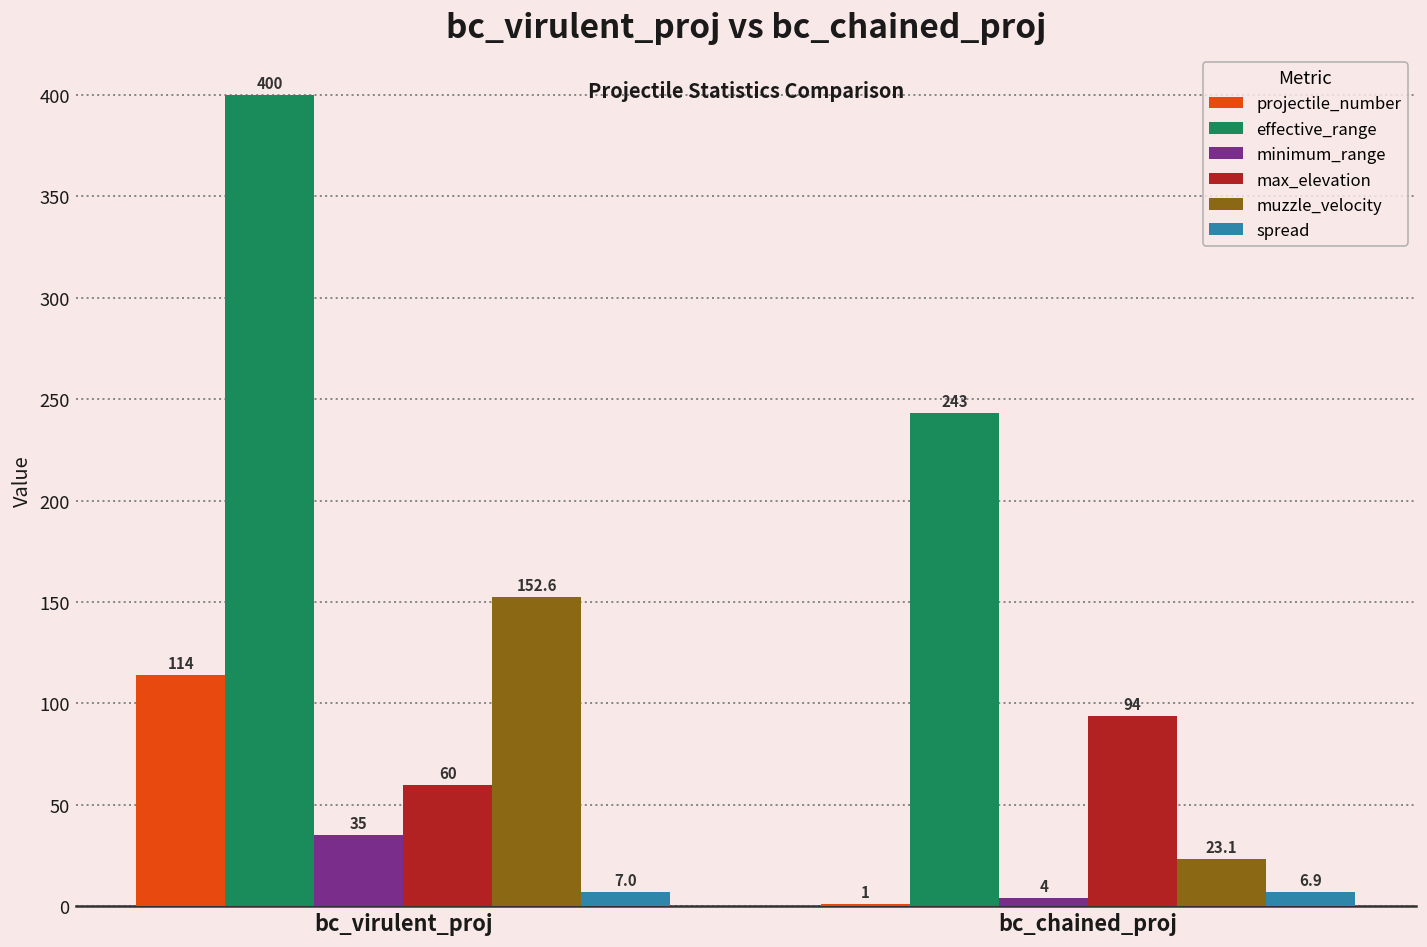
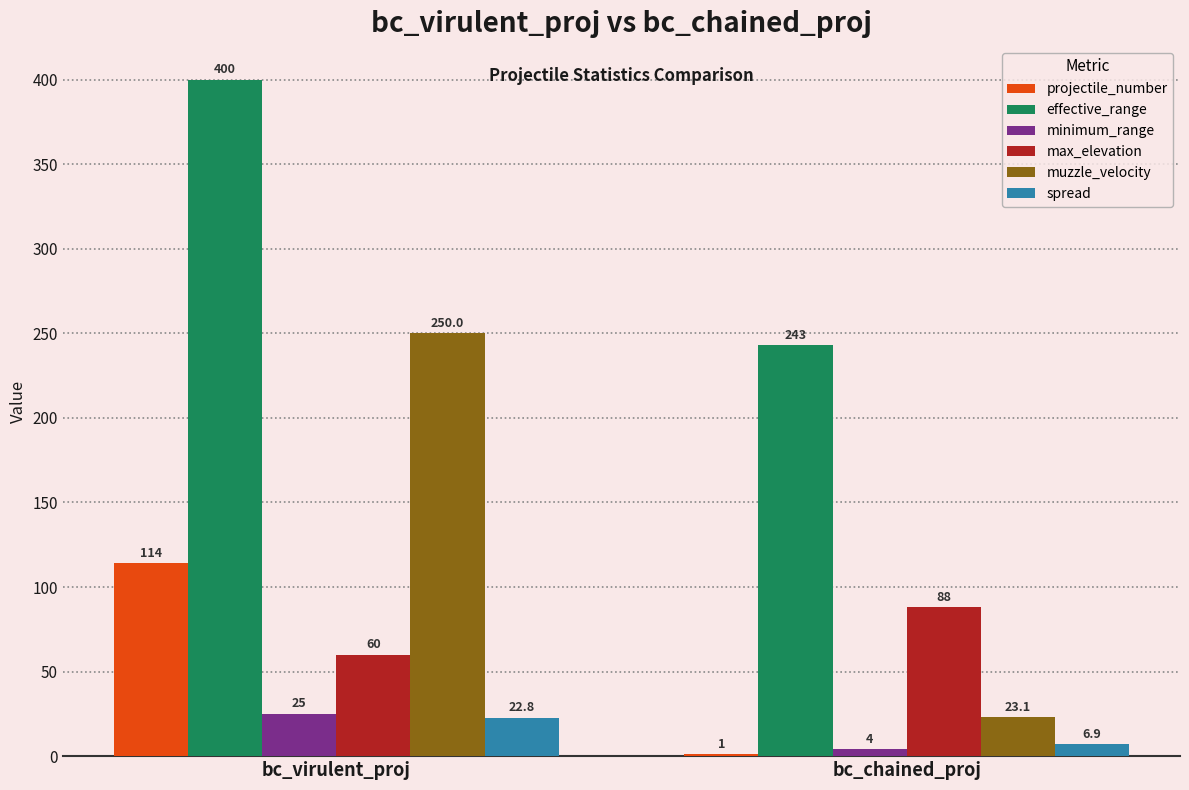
  {
    "projectile_number": {
      "bc_virulent_proj": 114,
      "bc_chained_proj": 1
    },
    "effective_range": {
      "bc_virulent_proj": 400,
      "bc_chained_proj": 243
    },
    "minimum_range": {
-     "bc_virulent_proj": 35,
+     "bc_virulent_proj": 25,
      "bc_chained_proj": 4
    },
    "max_elevation": {
      "bc_virulent_proj": 60,
-     "bc_chained_proj": 94
+     "bc_chained_proj": 88
    },
    "muzzle_velocity": {
-     "bc_virulent_proj": 152.6,
+     "bc_virulent_proj": 250.0,
      "bc_chained_proj": 23.1
    },
    "spread": {
-     "bc_virulent_proj": 7.0,
+     "bc_virulent_proj": 22.8,
      "bc_chained_proj": 6.9
    }
  }
